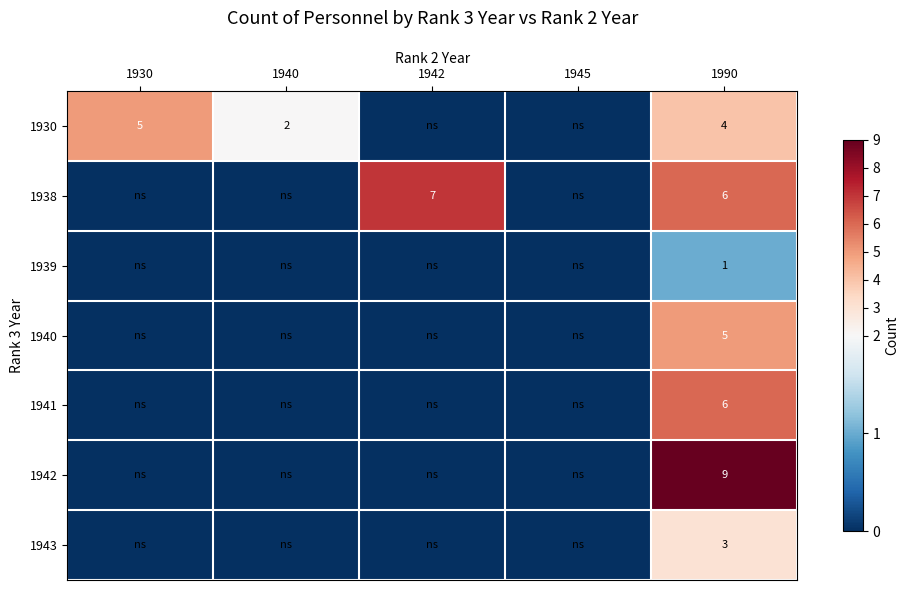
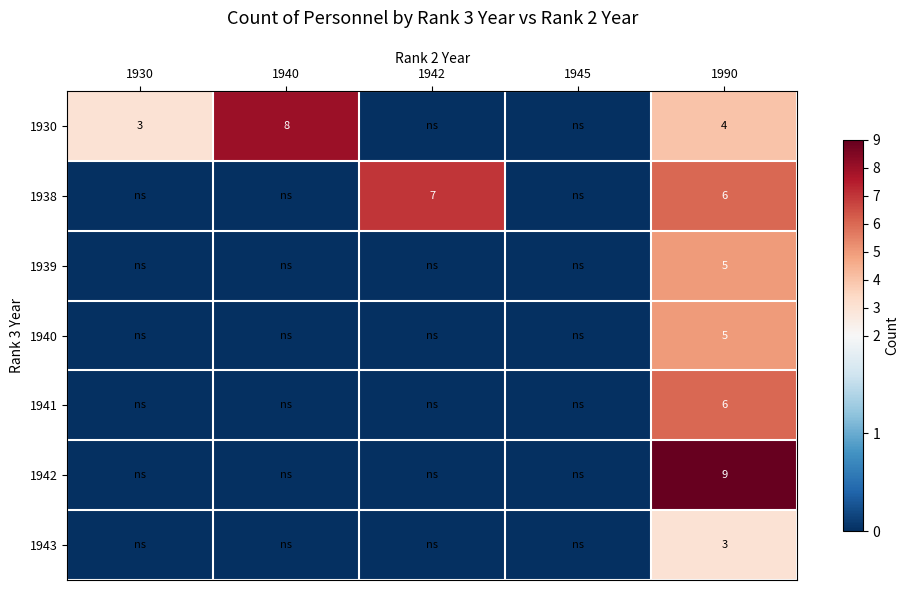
  {
    "1930": {
-     "1930": 5,
-     "1940": 2,
+     "1930": 3,
+     "1940": 8,
      "1990": 4
    },
    "1938": {
      "1942": 7,
      "1990": 6
    },
    "1939": {
-     "1990": 1
+     "1990": 5
    },
    "1940": {
      "1990": 5
    },
    "1941": {
      "1990": 6
    },
    "1942": {
      "1990": 9
    },
    "1943": {
      "1990": 3
    }
  }
